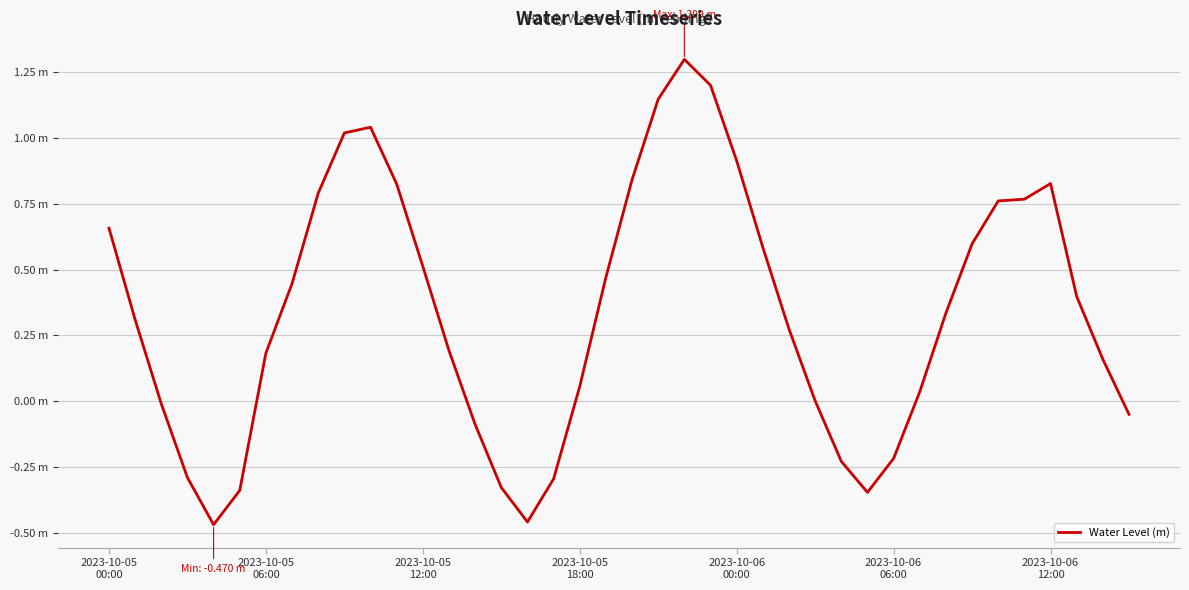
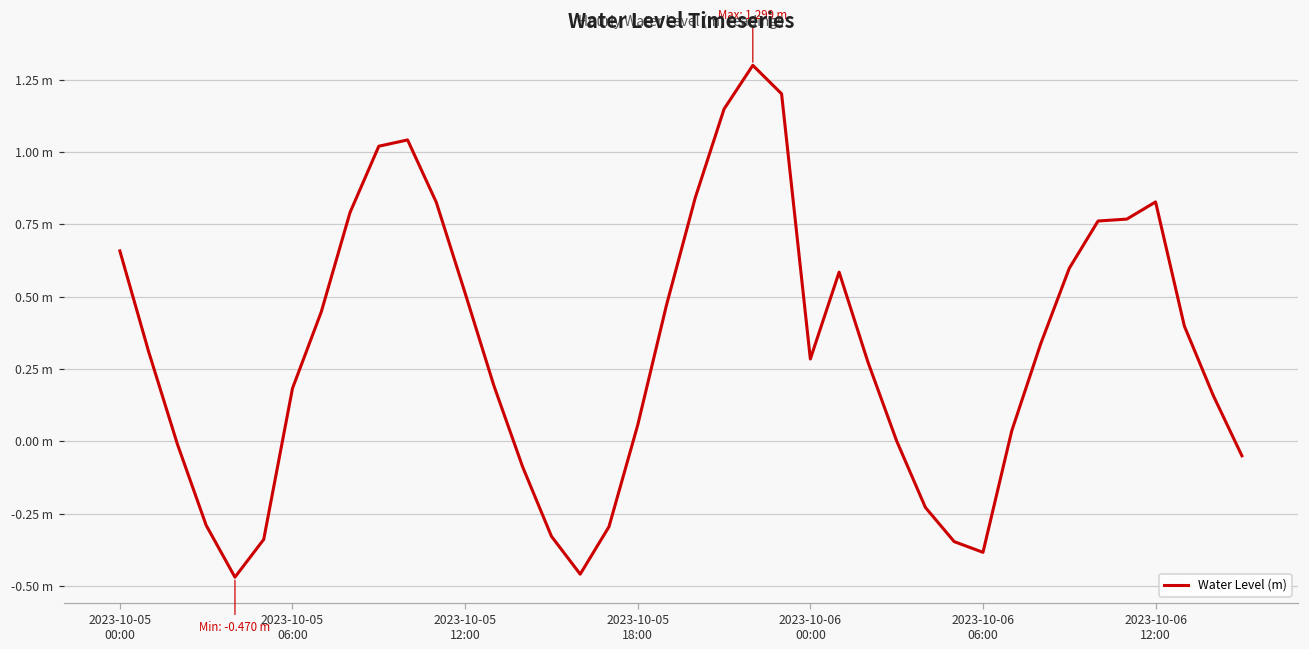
  {
    "2023-10-05 00:00": "0.66 m",
    "2023-10-05 06:00": "0.18 m",
    "2023-10-05 12:00": "0.51 m",
    "2023-10-05 18:00": "0.06 m",
-   "2023-10-06 00:00": "0.91 m",
-   "2023-10-06 06:00": "-0.22 m",
+   "2023-10-06 00:00": "0.28 m",
+   "2023-10-06 06:00": "-0.38 m",
    "2023-10-06 12:00": "0.83 m"
  }
